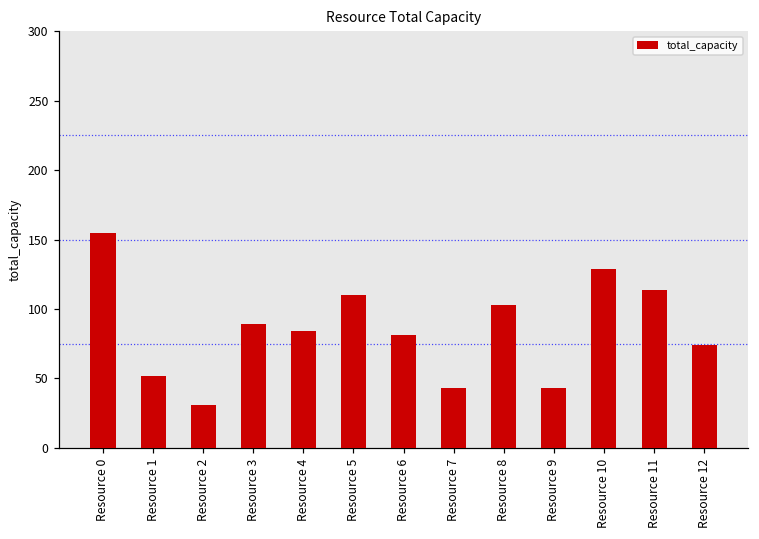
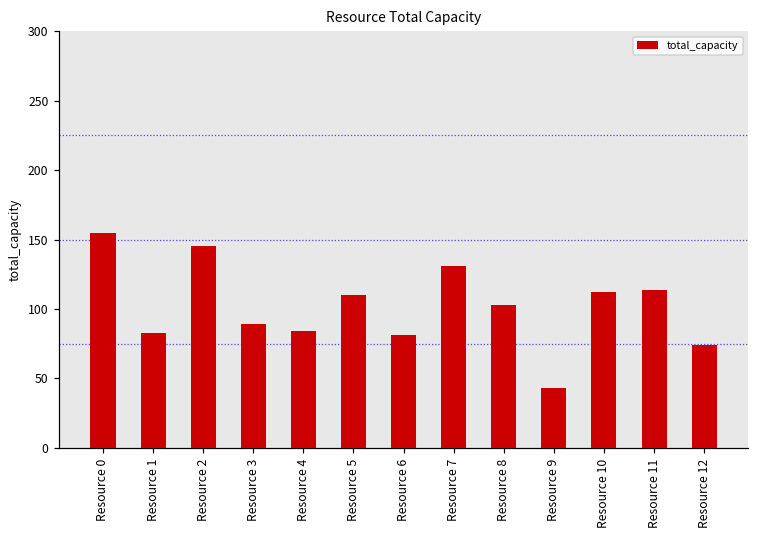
  {
    "Resource 0": 155,
-   "Resource 1": 52,
-   "Resource 2": 31,
+   "Resource 1": 83,
+   "Resource 2": 145,
    "Resource 3": 89,
    "Resource 4": 84,
    "Resource 5": 110,
    "Resource 6": 81,
-   "Resource 7": 43,
+   "Resource 7": 131,
    "Resource 8": 103,
    "Resource 9": 43,
-   "Resource 10": 129,
+   "Resource 10": 112,
    "Resource 11": 114,
    "Resource 12": 74
  }
